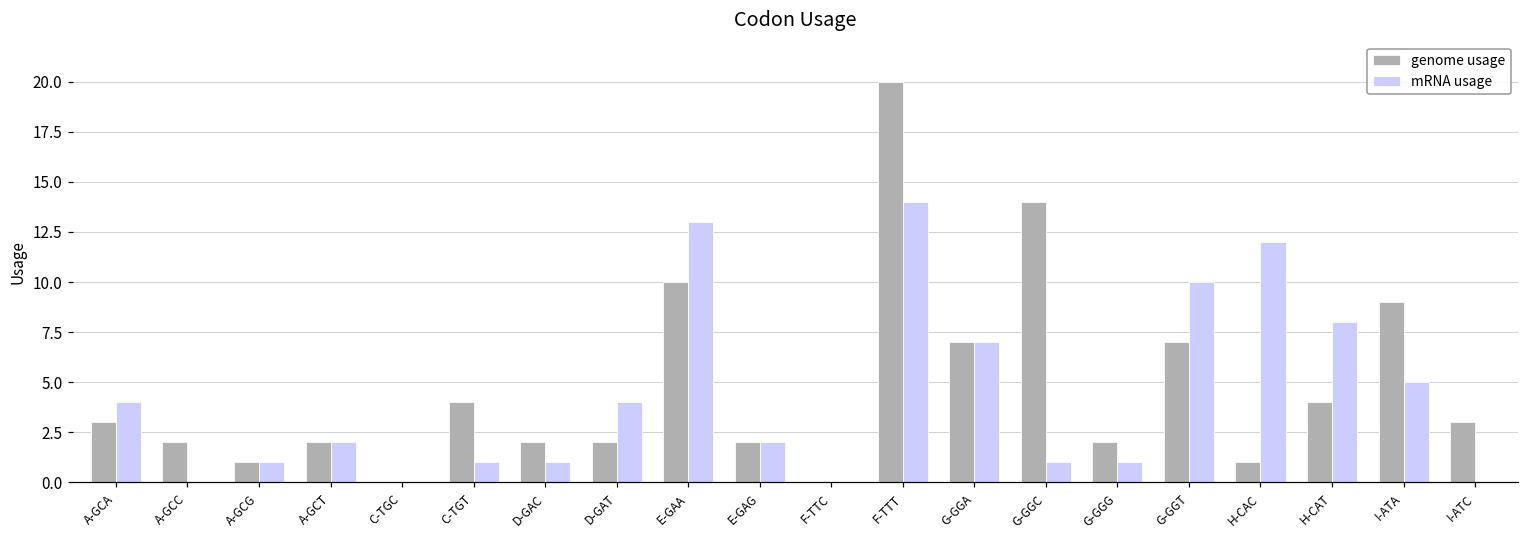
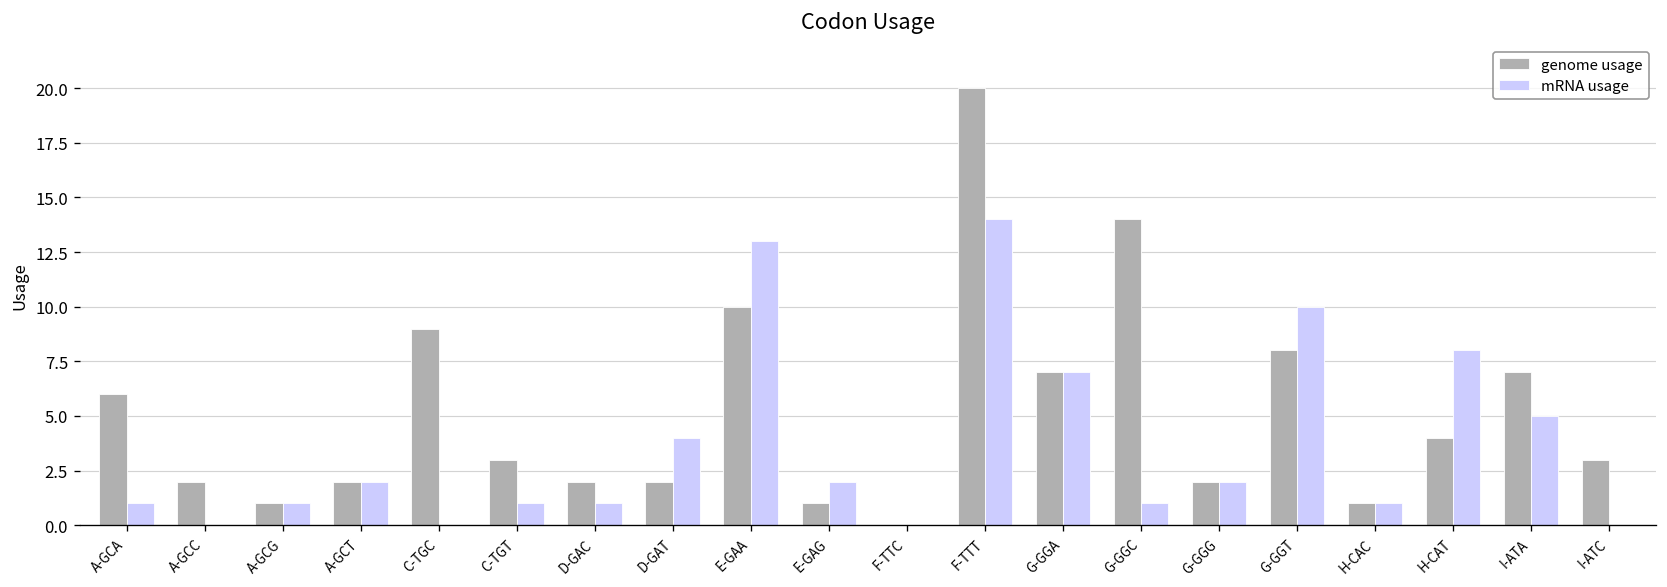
  {
    "genome usage": {
-     "A-GCA": 3,
+     "A-GCA": 6,
      "A-GCC": 2,
      "A-GCG": 1,
      "A-GCT": 2,
-     "C-TGC": 0,
-     "C-TGT": 4,
+     "C-TGC": 9,
+     "C-TGT": 3,
      "D-GAC": 2,
      "D-GAT": 2,
      "E-GAA": 10,
-     "E-GAG": 2,
+     "E-GAG": 1,
      "F-TTC": 0,
      "F-TTT": 20,
      "G-GGA": 7,
      "G-GGC": 14,
      "G-GGG": 2,
-     "G-GGT": 7,
+     "G-GGT": 8,
      "H-CAC": 1,
      "H-CAT": 4,
-     "I-ATA": 9,
+     "I-ATA": 7,
      "I-ATC": 3
    },
    "mRNA usage": {
-     "A-GCA": 4,
+     "A-GCA": 1,
      "A-GCC": 0,
      "A-GCG": 1,
      "A-GCT": 2,
      "C-TGC": 0,
      "C-TGT": 1,
      "D-GAC": 1,
      "D-GAT": 4,
      "E-GAA": 13,
      "E-GAG": 2,
      "F-TTC": 0,
      "F-TTT": 14,
      "G-GGA": 7,
      "G-GGC": 1,
-     "G-GGG": 1,
+     "G-GGG": 2,
      "G-GGT": 10,
-     "H-CAC": 12,
+     "H-CAC": 1,
      "H-CAT": 8,
      "I-ATA": 5,
      "I-ATC": 0
    }
  }
